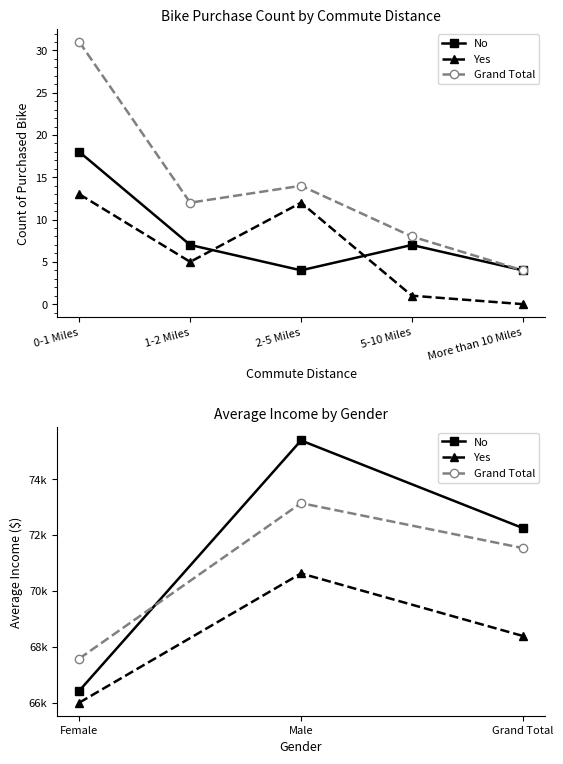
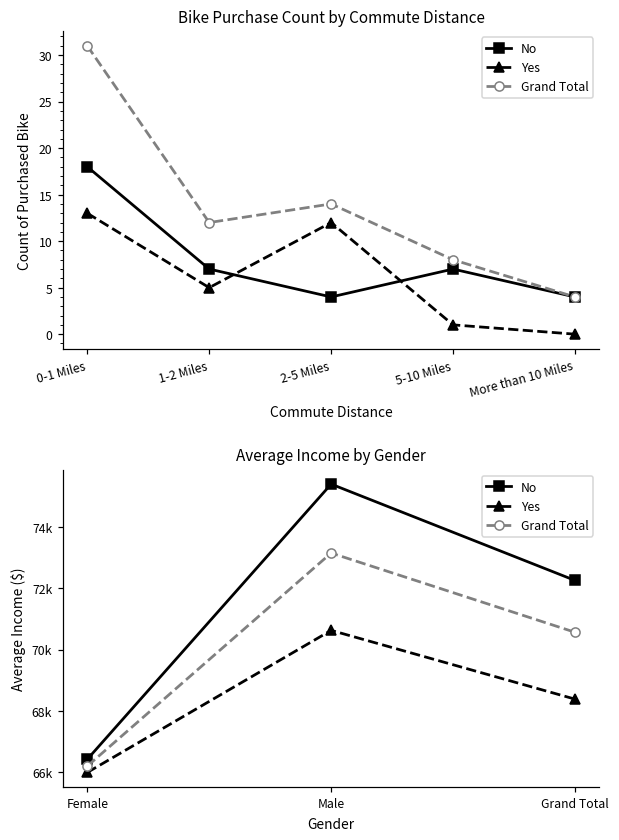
  {
    "Bike Purchase Count by Commute Distance": {
      "Grand Total": {
        "0-1 Miles": 31,
        "1-2 Miles": 12,
        "2-5 Miles": 14,
        "5-10 Miles": 8
      }
    },
    "Average Income by Gender": {
      "Grand Total": {
-       "Female": 67600,
+       "Female": 66200,
        "Male": 73100,
-       "Grand Total": 71500
+       "Grand Total": 70600
      }
    }
  }
